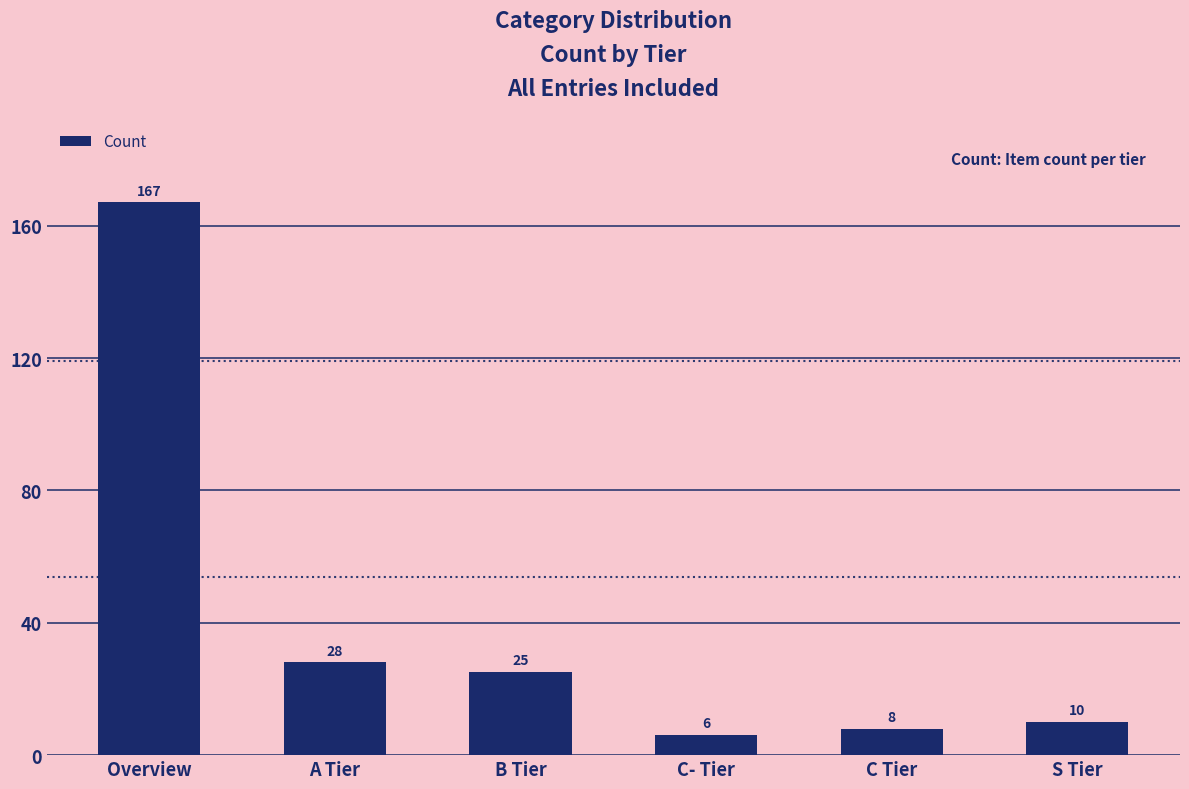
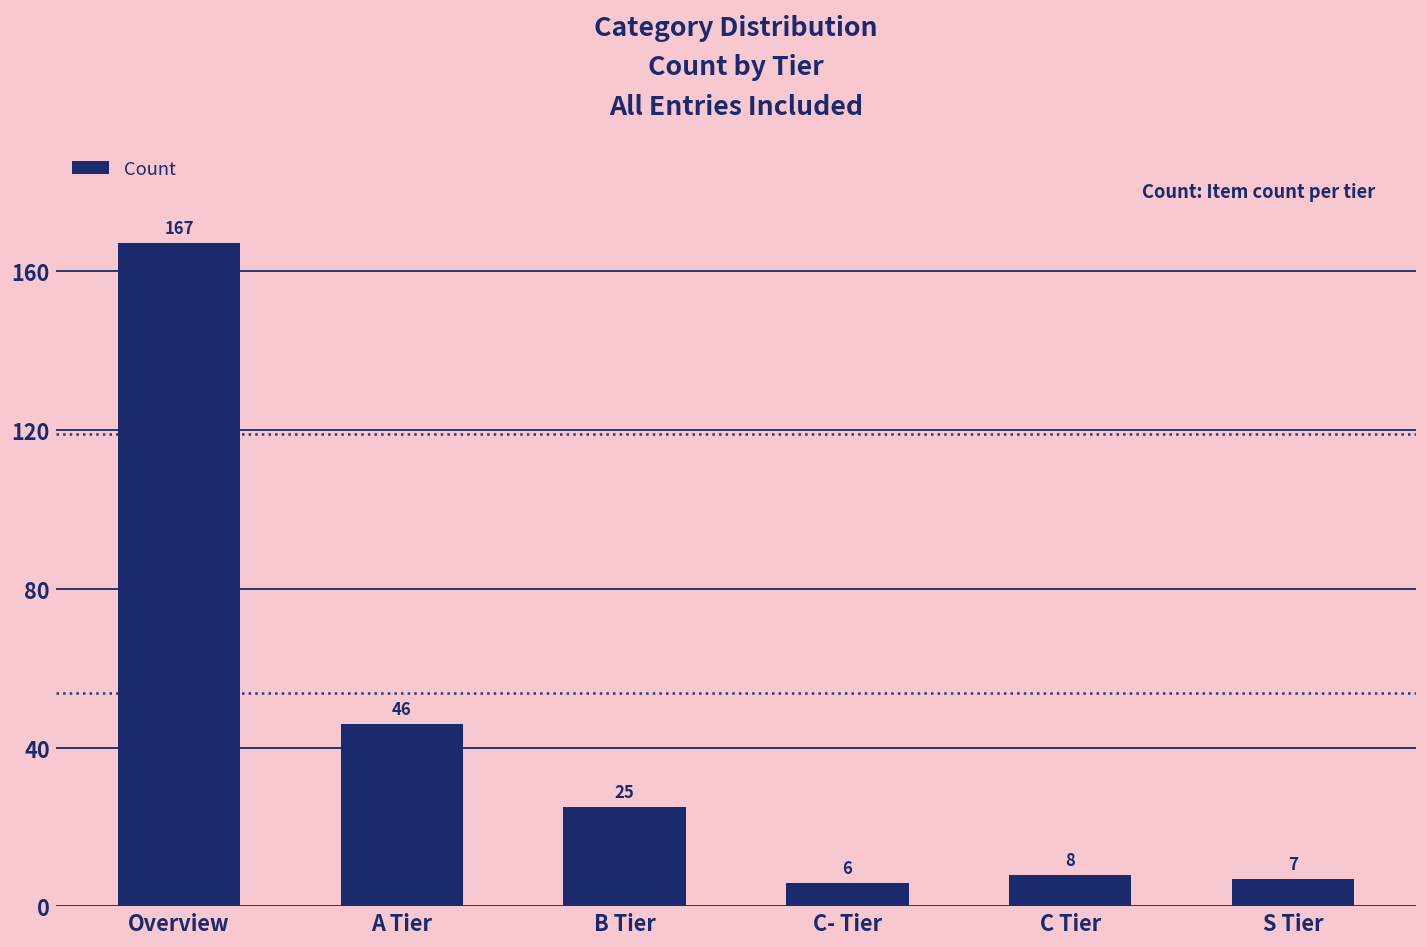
  {
    "Overview": 167,
-   "A Tier": 28,
+   "A Tier": 46,
    "B Tier": 25,
    "C- Tier": 6,
    "C Tier": 8,
-   "S Tier": 10
+   "S Tier": 7
  }
